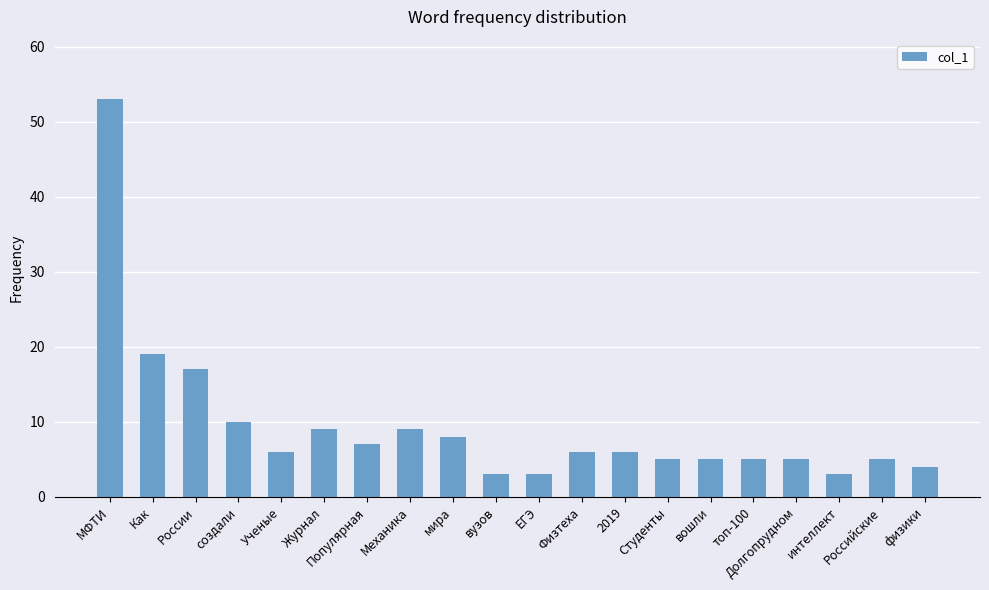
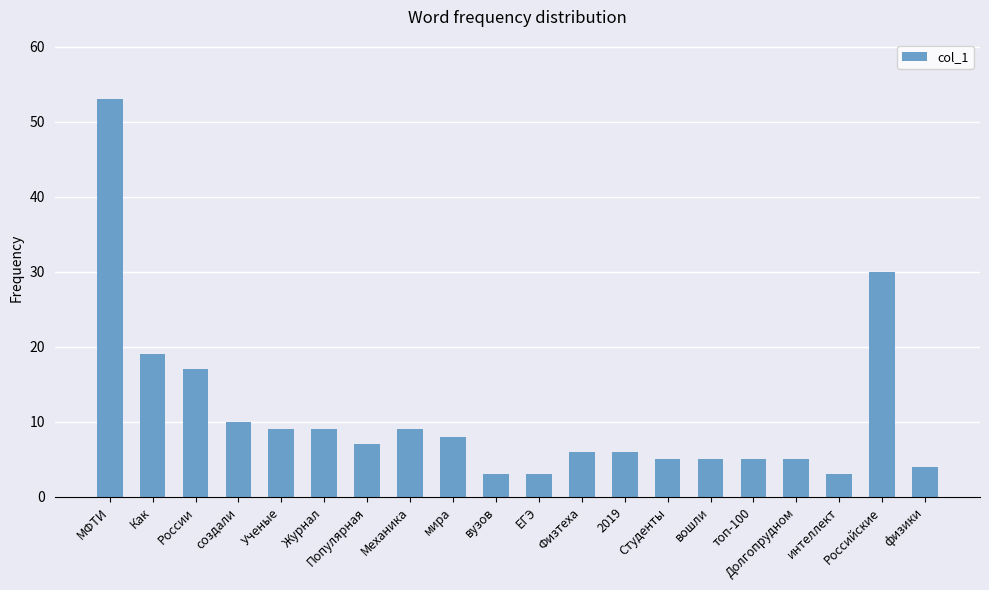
  {
    "МФТИ": 53,
    "Как": 19,
    "России": 17,
    "создали": 10,
-   "Ученые": 6,
+   "Ученые": 9,
    "Журнал": 9,
    "Популярная": 7,
    "Механика": 9,
    "мира": 8,
    "вузов": 3,
    "ЕГЭ": 3,
    "Физтеха": 6,
    "2019": 6,
    "Студенты": 5,
    "вошли": 5,
    "топ-100": 5,
    "Долгопрудном": 5,
    "интеллект": 3,
-   "Российские": 5,
+   "Российские": 30,
    "физики": 4
  }
